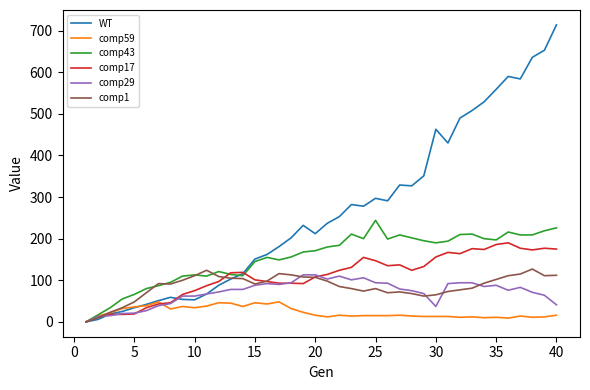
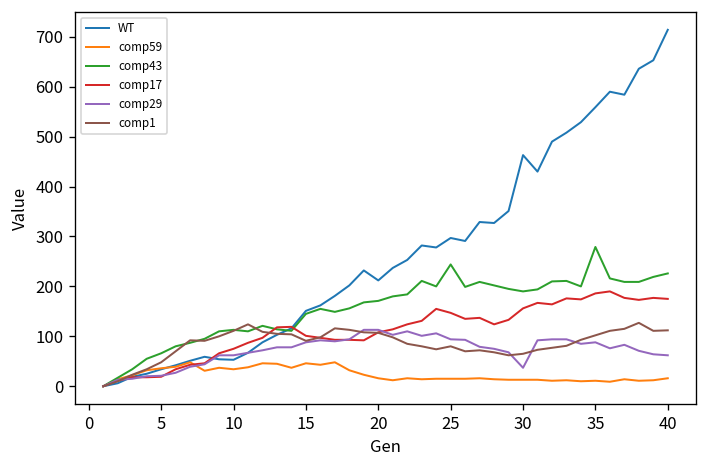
  {
    "WT": {
      "10": 50,
      "20": 210,
      "25": 300,
      "30": 460,
      "35": 560,
      "40": 710
    },
    "comp59": {
      "10": 30,
      "15": 50,
      "20": 20,
      "25": 20,
      "30": 10,
      "35": 10,
      "40": 20
    },
    "comp43": {
      "5": 70,
      "20": 170,
      "25": 240,
      "30": 190,
-     "35": 200,
+     "35": 280,
      "40": 230
    },
    "comp17": {
      "10": 80,
      "15": 100,
      "25": 150,
      "30": 160,
      "35": 190,
      "40": 180
    },
    "comp29": {
      "10": 60,
      "25": 90,
      "30": 40,
      "35": 90,
-     "40": 40
+     "40": 60
    },
    "comp1": {
      "5": 50,
      "25": 80,
      "30": 70,
      "35": 100,
      "40": 110
    }
  }
